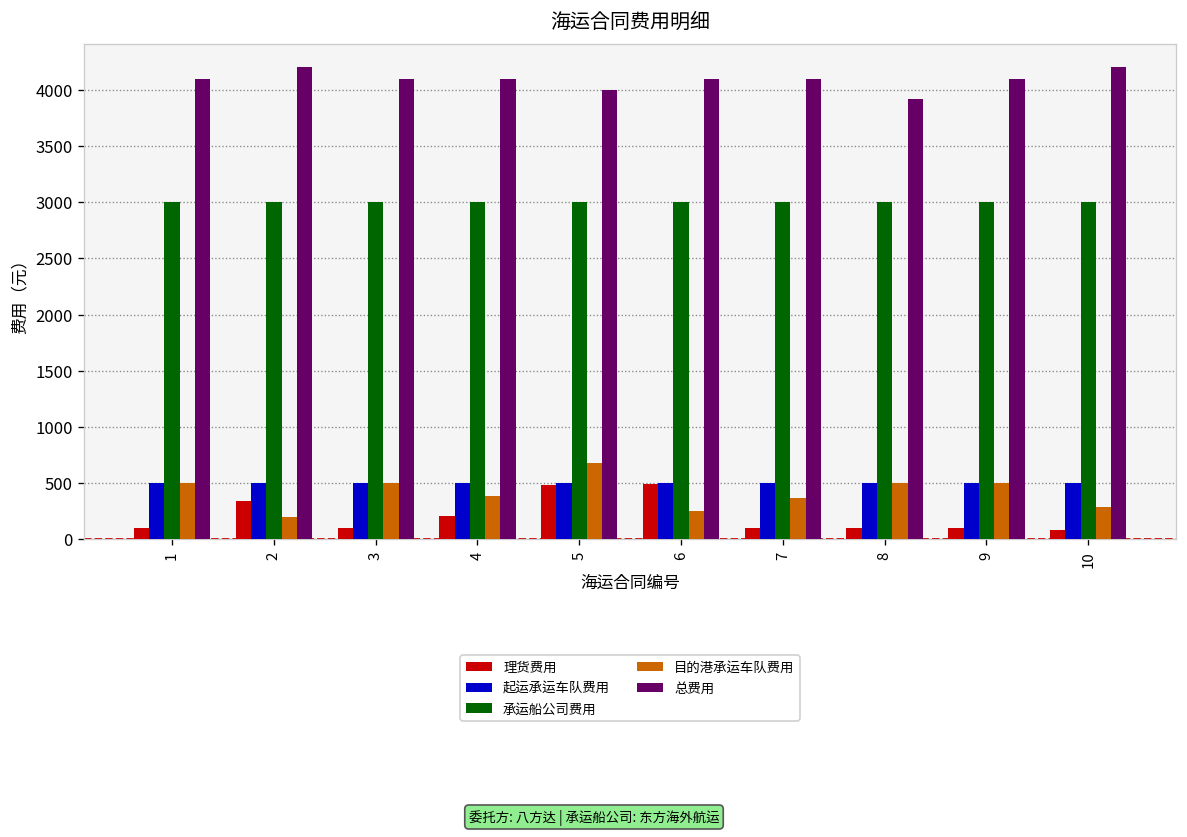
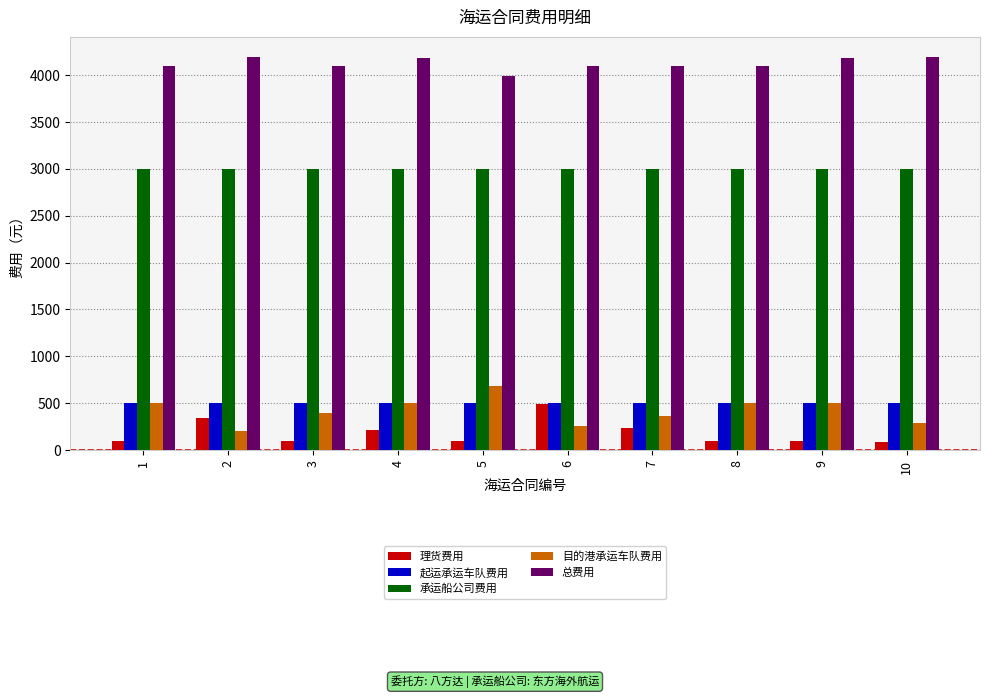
  {
    "理货费用": {
      "1": 100,
      "2": 300,
      "3": 100,
      "4": 200,
-     "5": 500,
+     "5": 100,
      "6": 500,
-     "7": 100,
+     "7": 200,
      "8": 100,
      "9": 100,
      "10": 100
    },
    "起运承运车队费用": {
      "1": 500,
      "2": 500,
      "3": 500,
      "4": 500,
      "5": 500,
      "6": 500,
      "7": 500,
      "8": 500,
      "9": 500,
      "10": 500
    },
    "承运船公司费用": {
      "1": 3000,
      "2": 3000,
      "3": 3000,
      "4": 3000,
      "5": 3000,
      "6": 3000,
      "7": 3000,
      "8": 3000,
      "9": 3000,
      "10": 3000
    },
    "目的港承运车队费用": {
      "1": 500,
      "2": 200,
-     "3": 500,
-     "4": 400,
+     "3": 400,
+     "4": 500,
      "5": 700,
      "6": 300,
      "7": 400,
      "8": 500,
      "9": 500,
      "10": 300
    },
    "总费用": {
      "1": 4100,
      "2": 4200,
      "3": 4100,
-     "4": 4100,
+     "4": 4200,
      "5": 4000,
      "6": 4100,
      "7": 4100,
-     "8": 3900,
-     "9": 4100,
+     "8": 4100,
+     "9": 4200,
      "10": 4200
    }
  }
